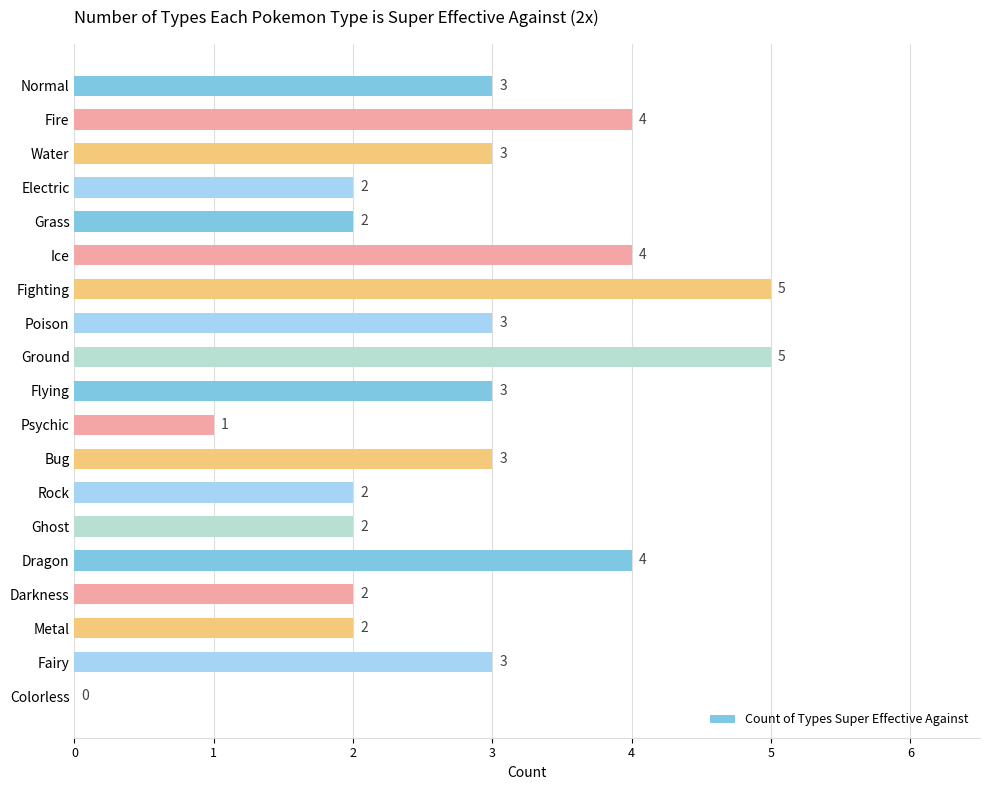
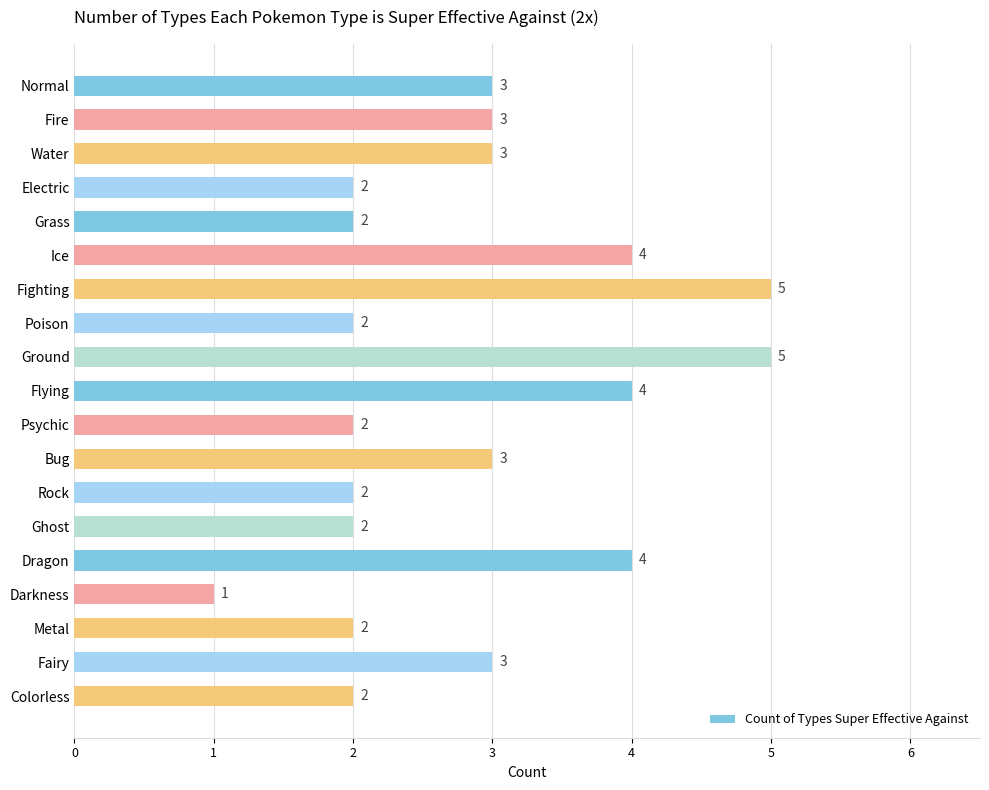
  {
    "Normal": 3,
-   "Fire": 4,
+   "Fire": 3,
    "Water": 3,
    "Electric": 2,
    "Grass": 2,
    "Ice": 4,
    "Fighting": 5,
-   "Poison": 3,
+   "Poison": 2,
    "Ground": 5,
-   "Flying": 3,
-   "Psychic": 1,
+   "Flying": 4,
+   "Psychic": 2,
    "Bug": 3,
    "Rock": 2,
    "Ghost": 2,
    "Dragon": 4,
-   "Darkness": 2,
+   "Darkness": 1,
    "Metal": 2,
    "Fairy": 3,
-   "Colorless": 0
+   "Colorless": 2
  }
